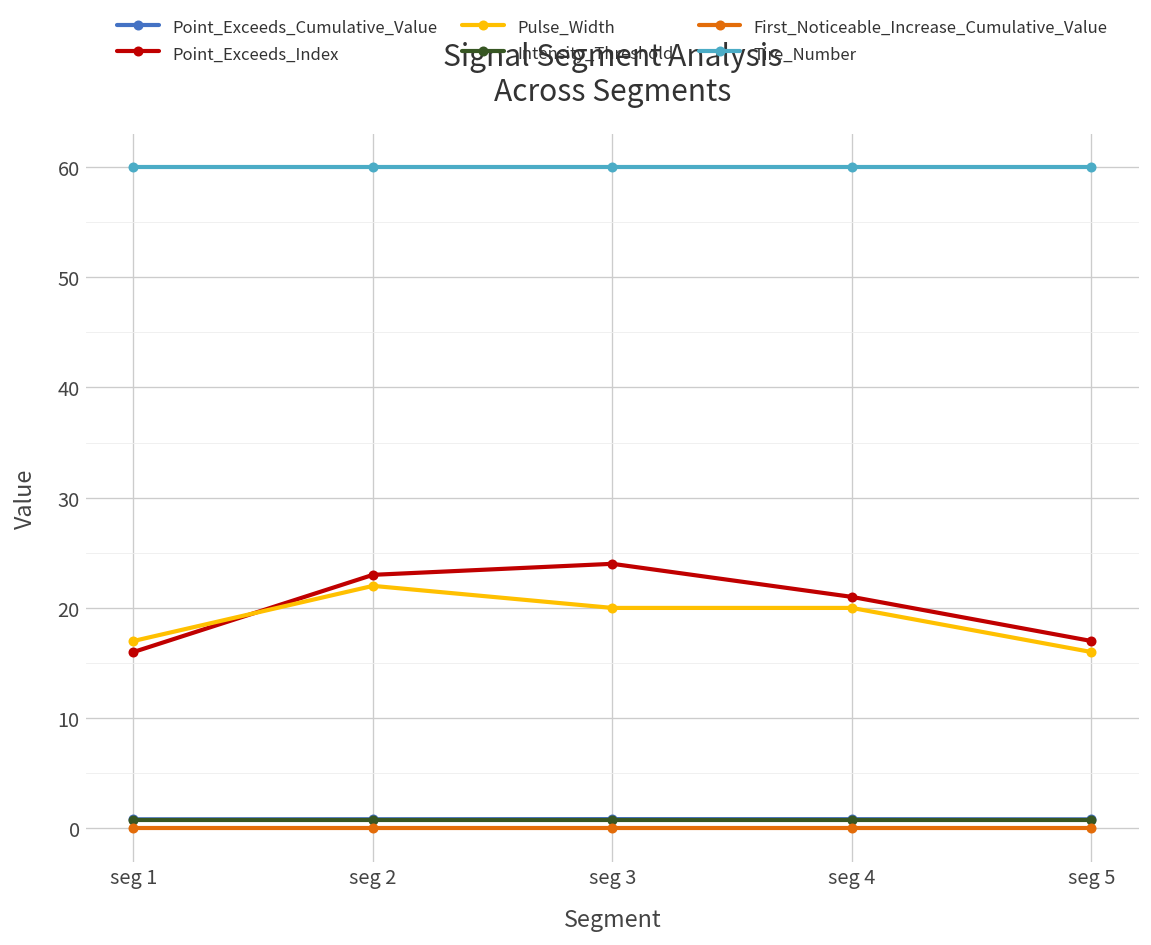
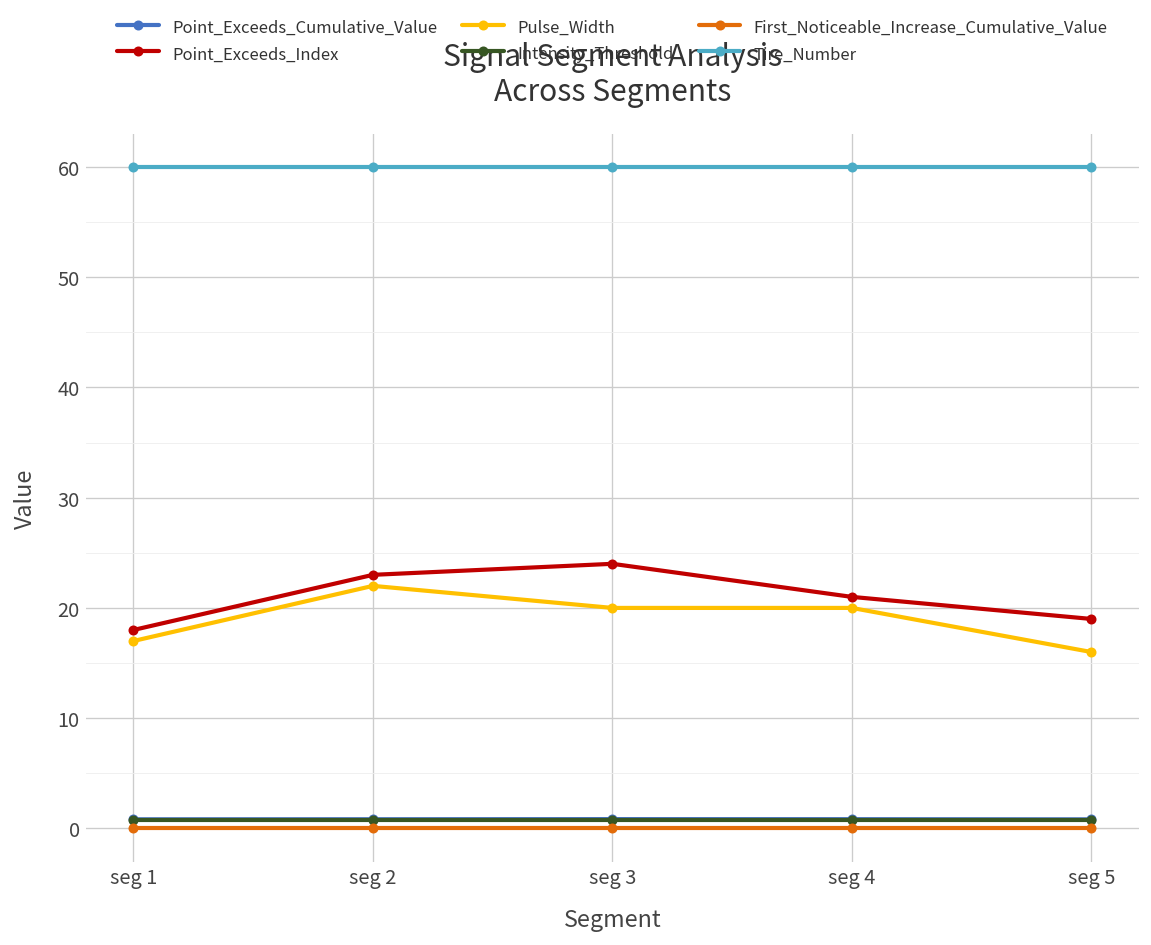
  {
    "Point_Exceeds_Index": {
-     "seg 1": 16,
+     "seg 1": 18,
      "seg 2": 23,
      "seg 3": 24,
      "seg 4": 21,
-     "seg 5": 17
+     "seg 5": 19
    },
    "Pulse_Width": {
      "seg 1": 17,
      "seg 2": 22,
      "seg 3": 20,
      "seg 4": 20,
      "seg 5": 16
    },
    "First_Noticeable_Increase_Cumulative_Value": {
      "seg 1": 0,
      "seg 2": 0,
      "seg 3": 0,
      "seg 4": 0,
      "seg 5": 0
    }
  }
